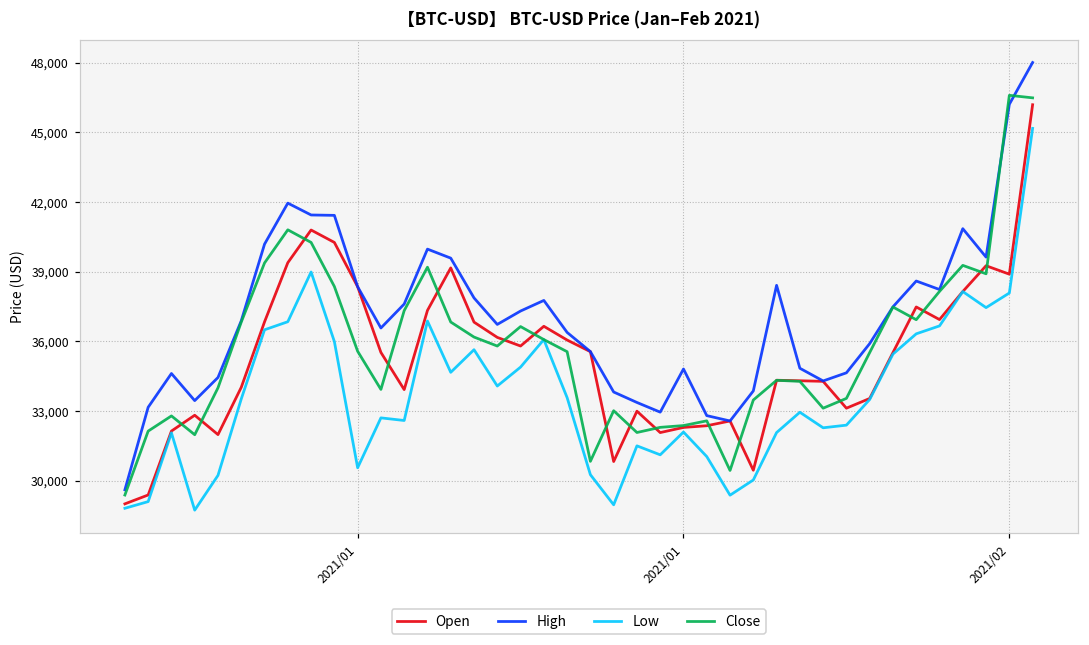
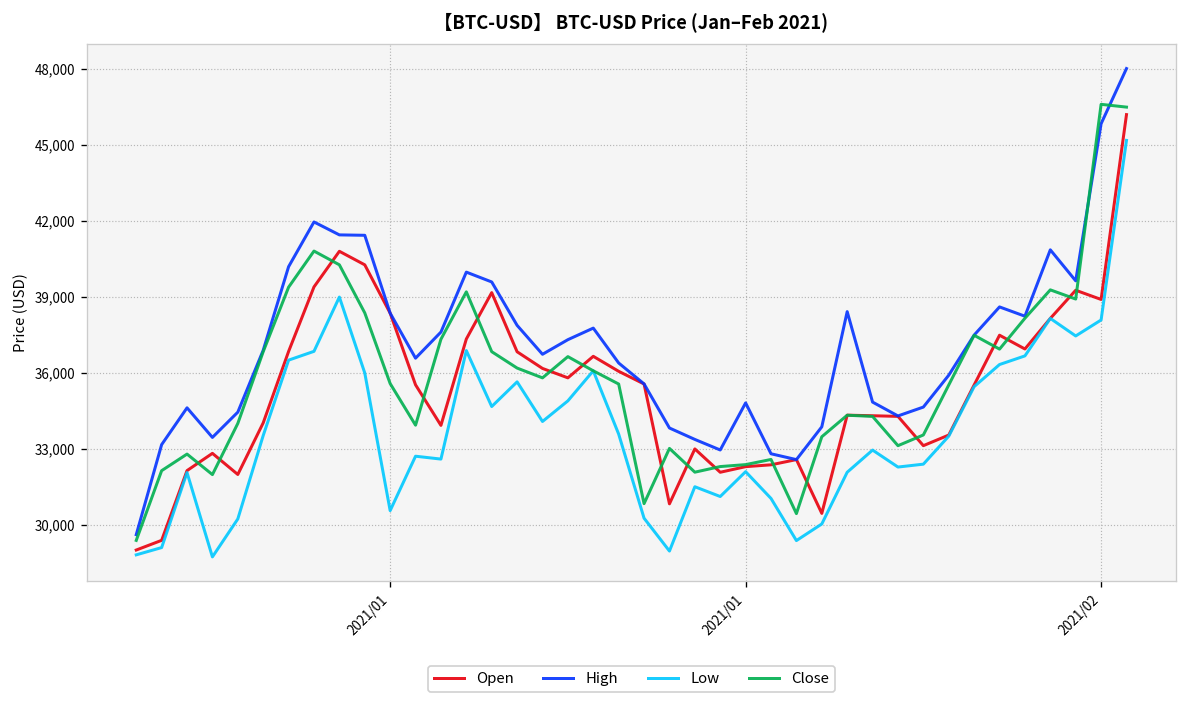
  {
    "Open": {
      "2021/02": "38,900"
    },
    "High": {
-     "2021/02": "46,200"
+     "2021/02": "45,800"
    },
    "Low": {
      "2021/02": "38,100"
    },
    "Close": {
      "2021/02": "46,600"
    }
  }
